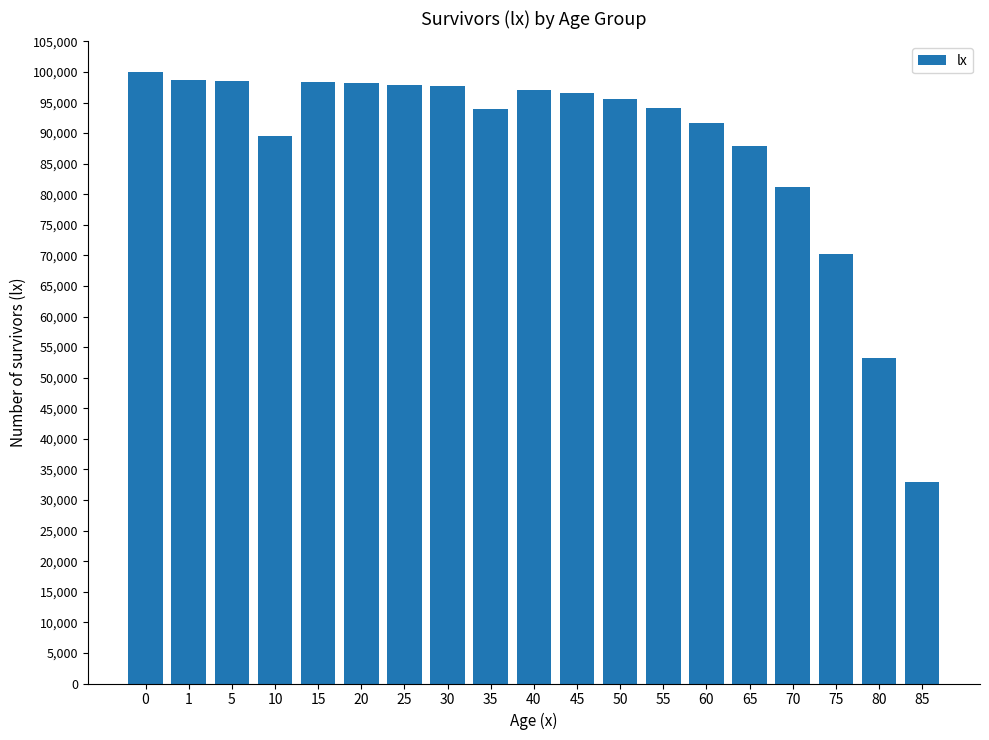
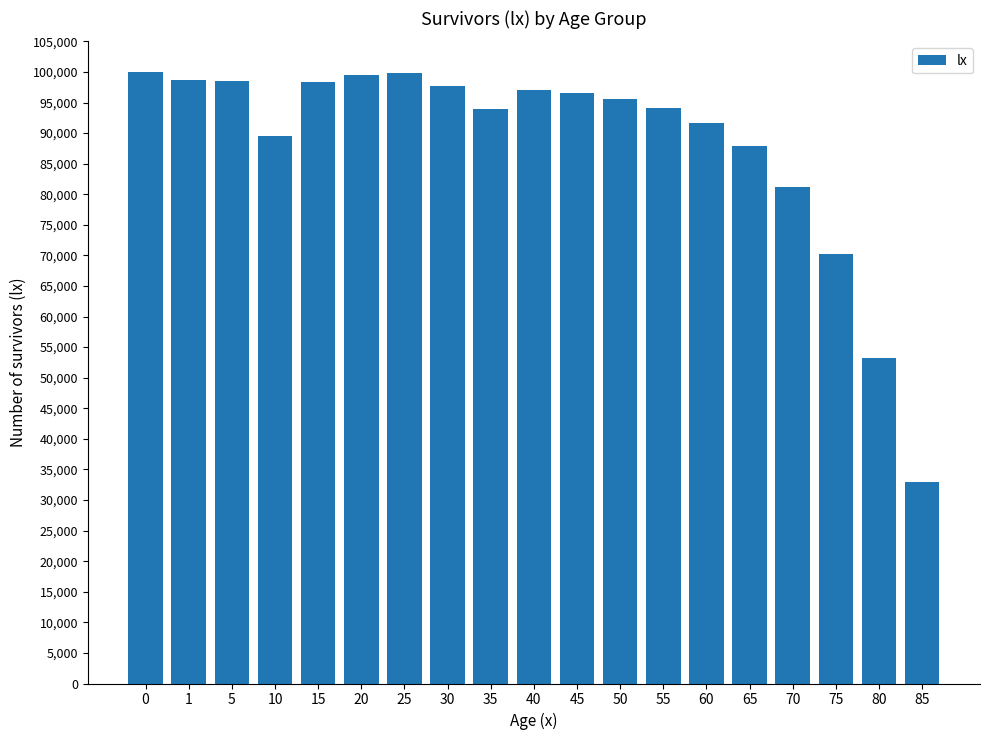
  {
    "0": "100,000",
    "1": "99,000",
    "5": "99,000",
    "10": "89,000",
    "15": "98,000",
-   "20": "98,000",
-   "25": "98,000",
+   "20": "100,000",
+   "25": "100,000",
    "30": "98,000",
    "35": "94,000",
    "40": "97,000",
    "45": "97,000",
    "50": "96,000",
    "55": "94,000",
    "60": "92,000",
    "65": "88,000",
    "70": "81,000",
    "75": "70,000",
    "80": "53,000",
    "85": "33,000"
  }
